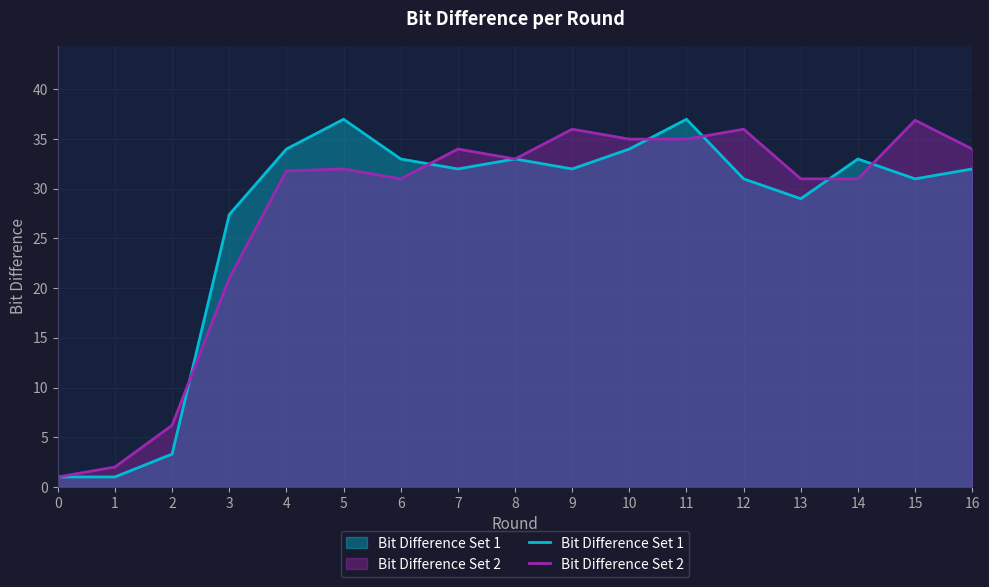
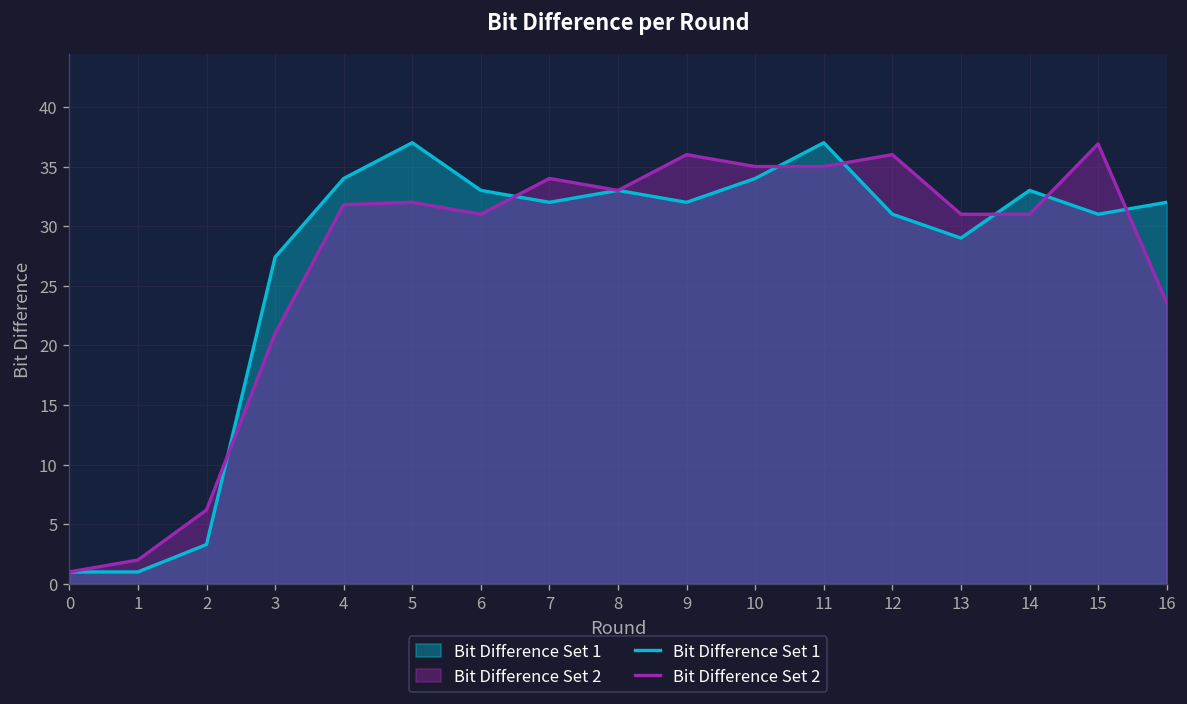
  {
    "Bit Difference Set 1": {
      "1": 1,
      "2": 3,
      "3": 27,
      "4": 34,
      "5": 37,
      "6": 33,
      "7": 32,
      "9": 32,
      "10": 34,
      "11": 37,
      "12": 31,
      "13": 29,
      "14": 33,
      "15": 31,
      "16": 32
    },
    "Bit Difference Set 2": {
      "1": 2,
      "2": 6,
      "3": 21,
      "4": 32,
      "5": 32,
      "6": 31,
      "7": 34,
      "9": 36,
      "10": 35,
      "11": 35,
      "12": 36,
      "13": 31,
      "14": 31,
      "15": 37,
-     "16": 34
+     "16": 24
    }
  }
